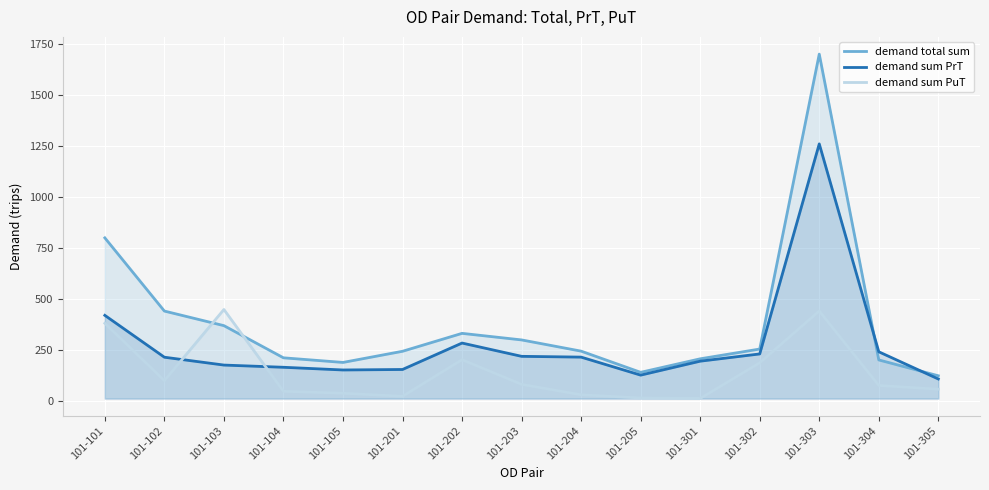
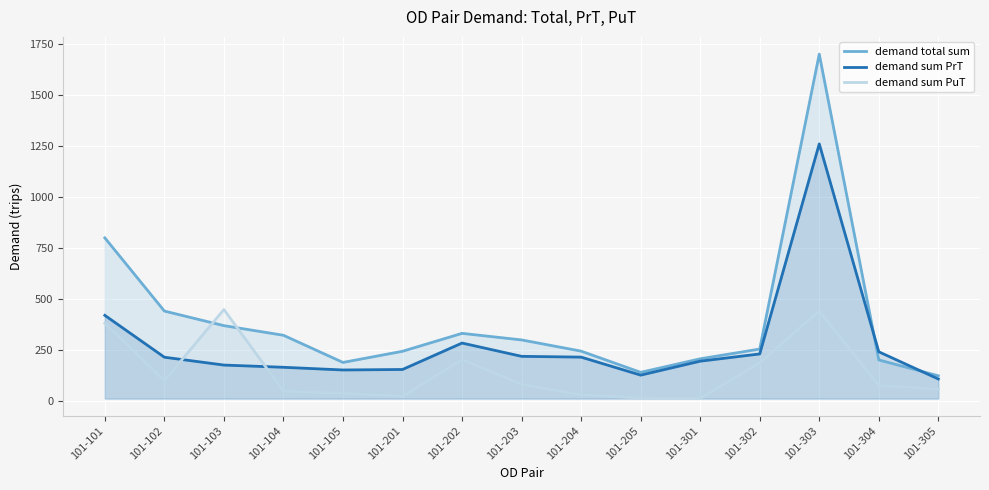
  {
    "demand total sum": {
      "101-101": 800,
      "101-102": 440,
      "101-103": 370,
-     "101-104": 210,
+     "101-104": 320,
      "101-105": 190,
      "101-201": 240,
      "101-202": 330,
      "101-203": 300,
      "101-204": 240,
      "101-205": 140,
      "101-302": 250,
      "101-303": 1700,
      "101-304": 200,
      "101-305": 120
    },
    "demand sum PrT": {
      "101-101": 420,
      "101-102": 210,
      "101-103": 180,
      "101-104": 160,
      "101-105": 150,
      "101-201": 150,
      "101-202": 280,
      "101-203": 220,
      "101-204": 210,
      "101-205": 130,
      "101-302": 230,
      "101-303": 1260,
      "101-304": 240,
      "101-305": 110
    },
    "demand sum PuT": {
      "101-101": 380,
      "101-102": 100,
      "101-103": 450,
      "101-104": 50,
      "101-105": 40,
      "101-201": 20,
      "101-202": 200,
      "101-203": 80,
      "101-204": 30,
      "101-205": 10,
      "101-301": 10,
      "101-302": 190,
      "101-303": 440,
      "101-304": 80,
      "101-305": 60
    }
  }
